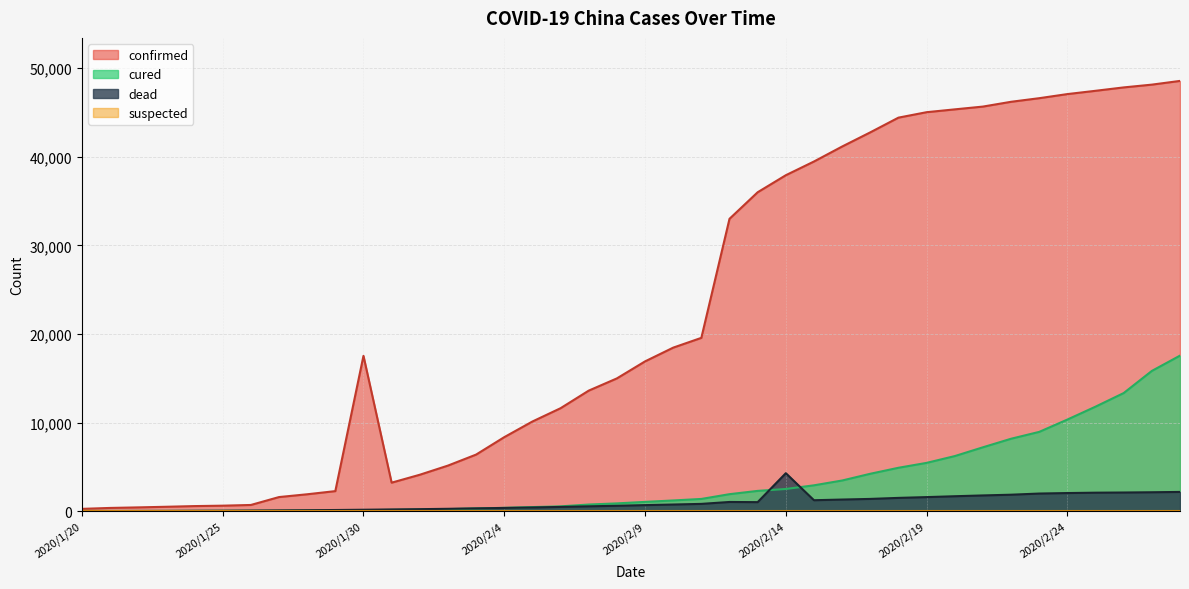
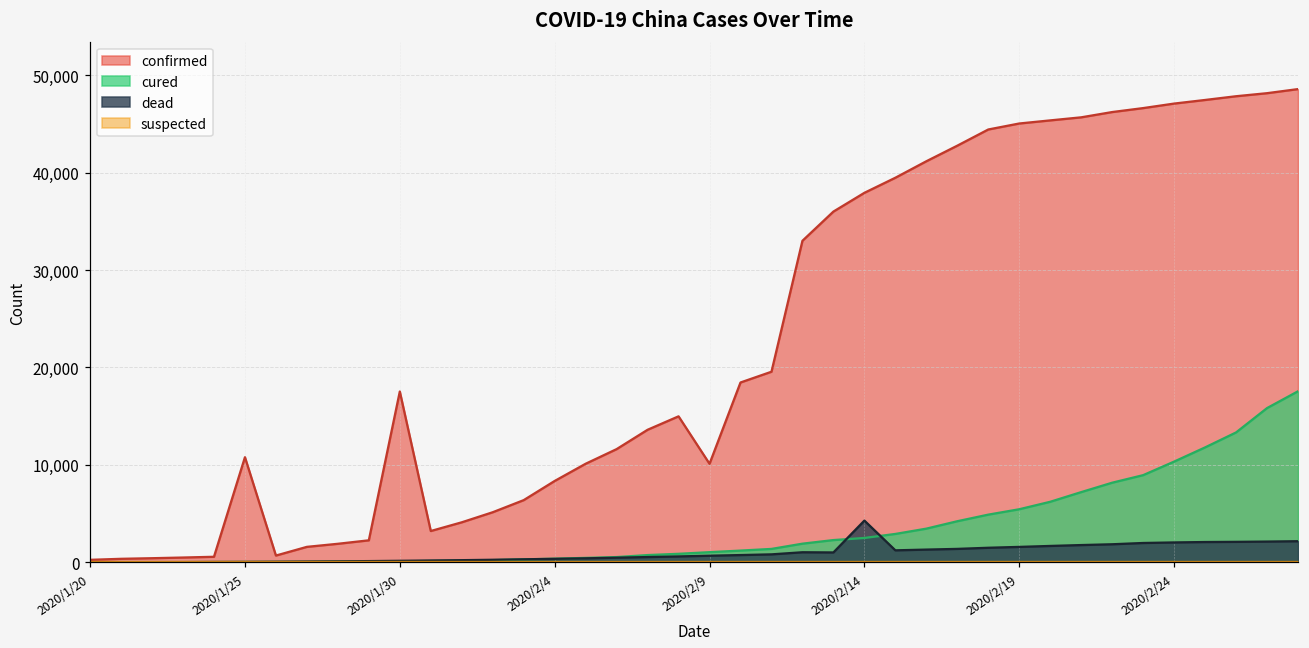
  {
    "confirmed": {
-     "2020/1/25": "1,000",
+     "2020/1/25": "11,000",
      "2020/1/30": "18,000",
      "2020/2/4": "8,000",
-     "2020/2/9": "17,000",
+     "2020/2/9": "10,000",
      "2020/2/14": "38,000",
      "2020/2/19": "45,000",
      "2020/2/24": "47,000"
    },
    "cured": {
      "2020/2/9": "1,000",
      "2020/2/14": "3,000",
      "2020/2/19": "5,000",
      "2020/2/24": "10,000"
    },
    "dead": {
      "2020/2/9": "1,000",
      "2020/2/14": "4,000",
      "2020/2/19": "2,000",
      "2020/2/24": "2,000"
    },
    "suspected": {
      "2020/2/4": "0",
      "2020/2/9": "0",
      "2020/2/14": "0",
      "2020/2/19": "0",
      "2020/2/24": "0"
    }
  }
